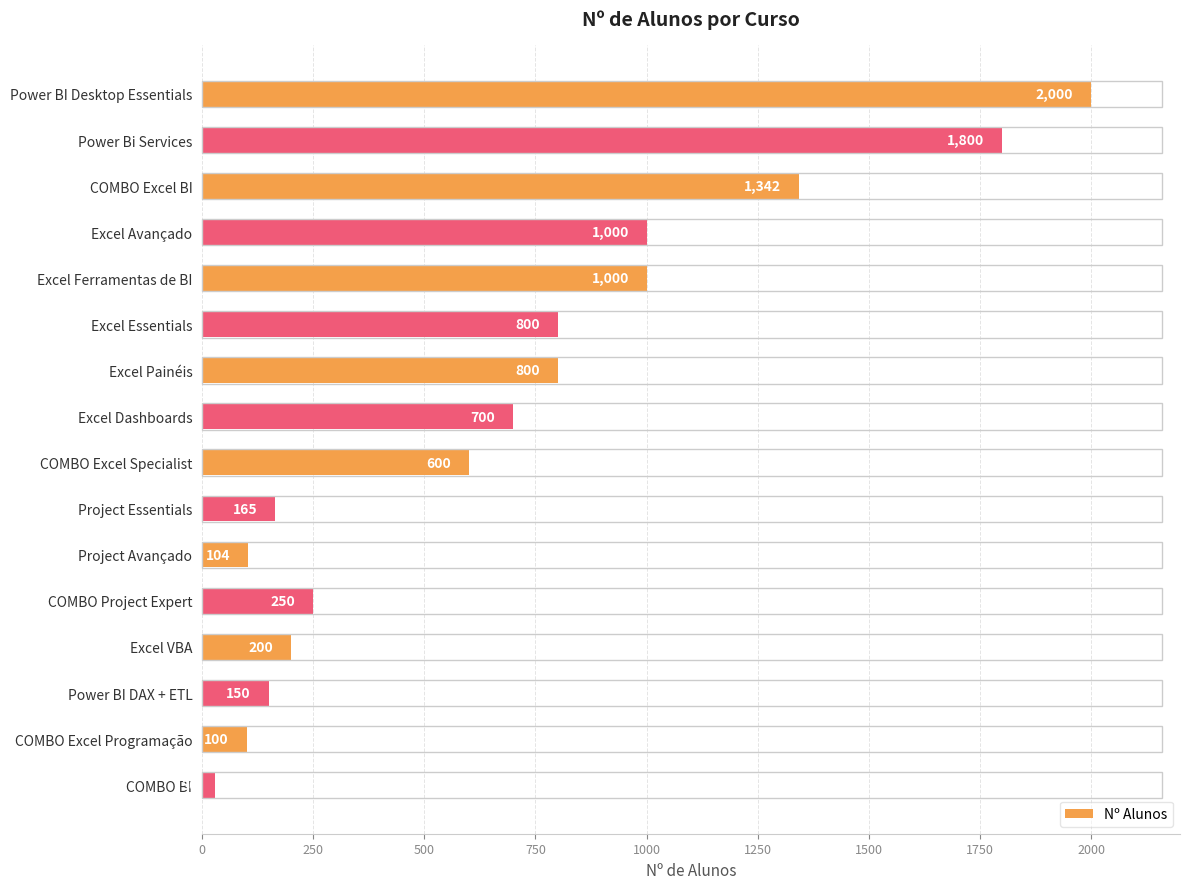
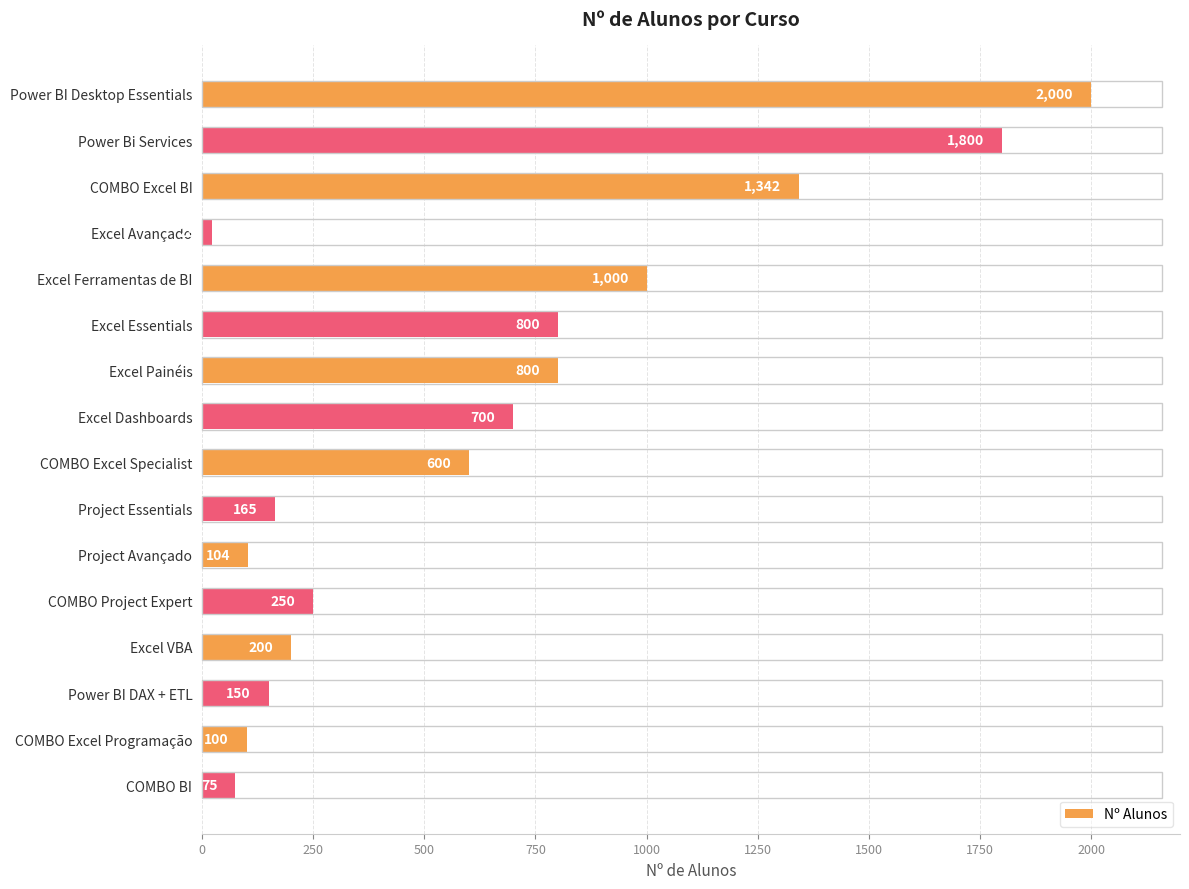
  {
-   "Excel Avançado": 1000,
-   "COMBO BI": 30
+   "Excel Avançado": 20,
+   "COMBO BI": 80
  }
